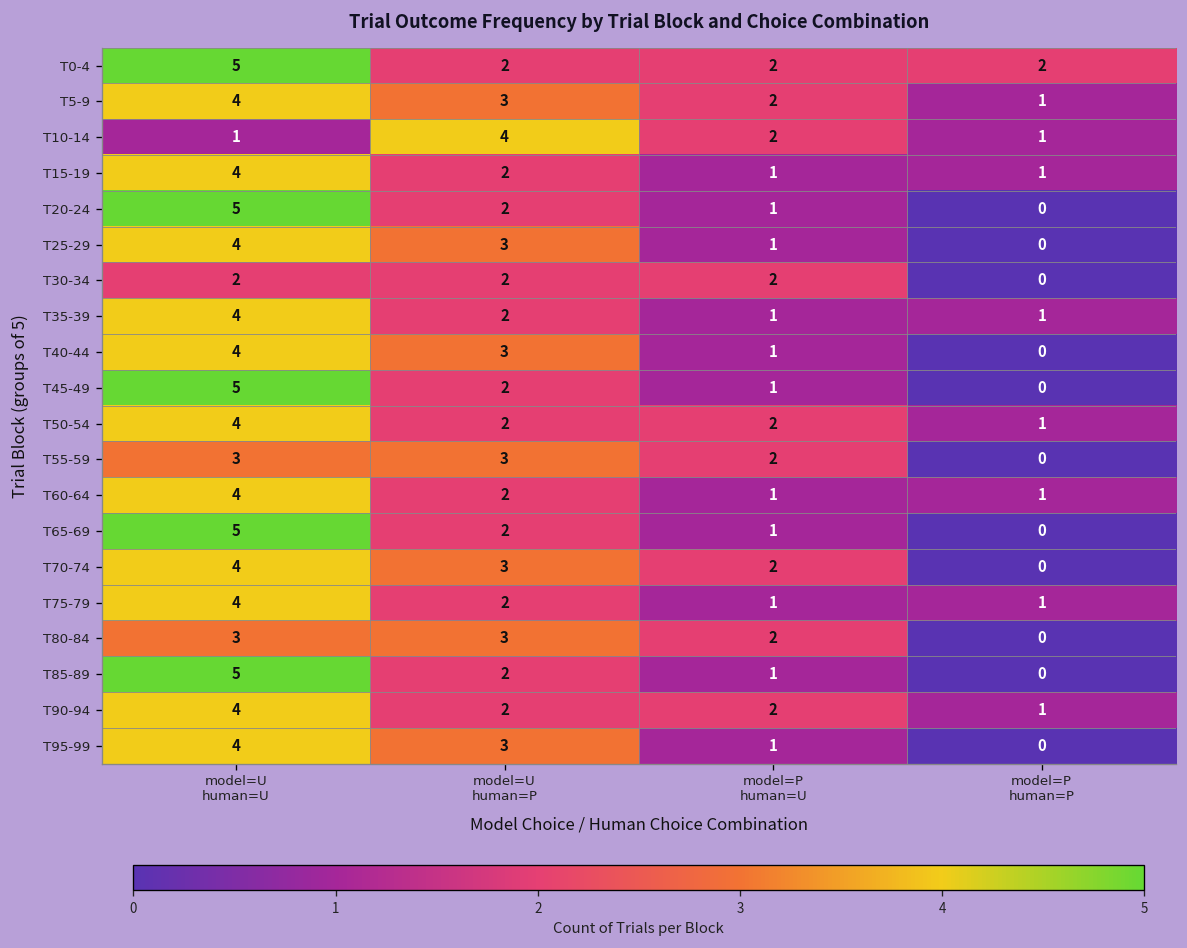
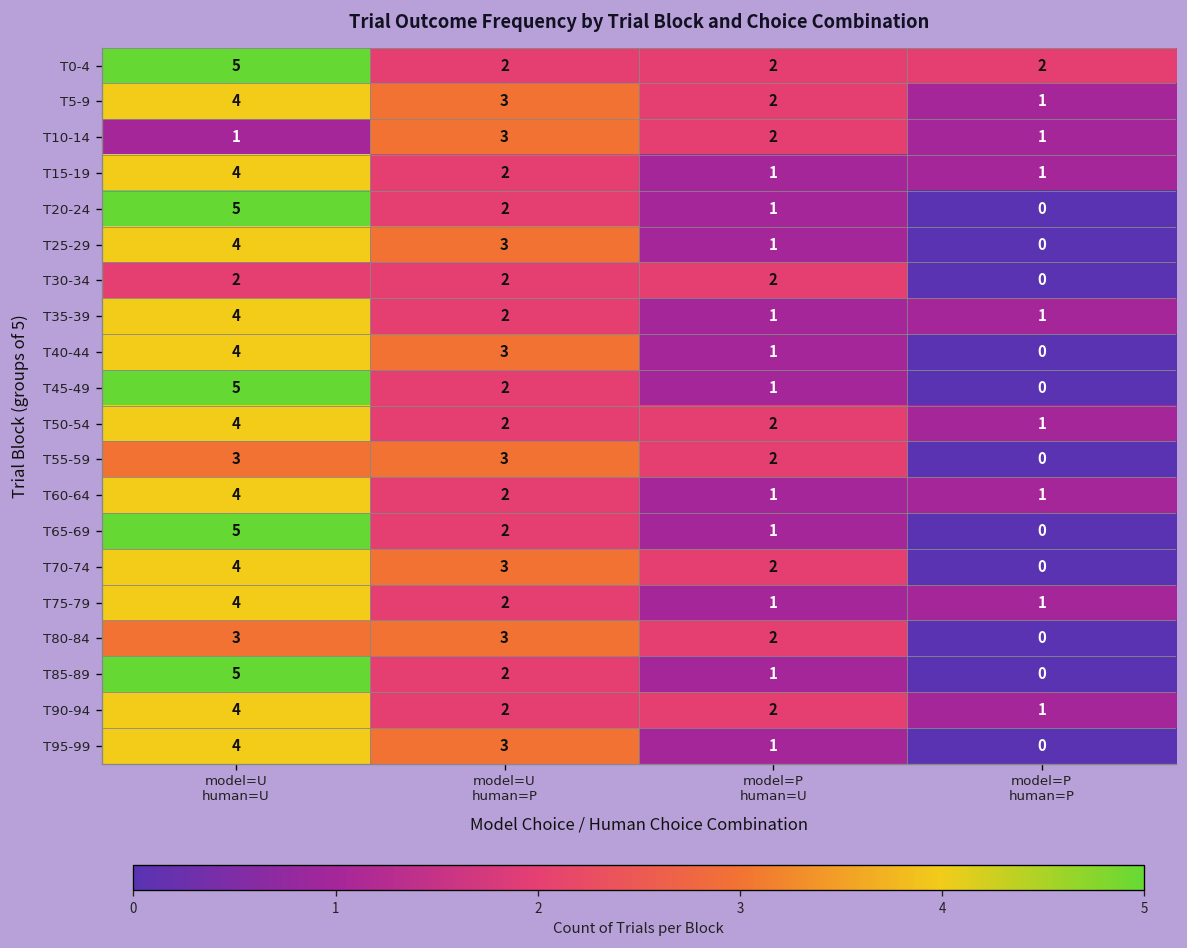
  {
    "T0-4": {
      "model=U human=U": 5,
      "model=U human=P": 2,
      "model=P human=U": 2,
      "model=P human=P": 2
    },
    "T5-9": {
      "model=U human=U": 4,
      "model=U human=P": 3,
      "model=P human=U": 2,
      "model=P human=P": 1
    },
    "T10-14": {
      "model=U human=U": 1,
-     "model=U human=P": 4,
+     "model=U human=P": 3,
      "model=P human=U": 2,
      "model=P human=P": 1
    },
    "T15-19": {
      "model=U human=U": 4,
      "model=U human=P": 2,
      "model=P human=U": 1,
      "model=P human=P": 1
    },
    "T20-24": {
      "model=U human=U": 5,
      "model=U human=P": 2,
      "model=P human=U": 1,
      "model=P human=P": 0
    },
    "T25-29": {
      "model=U human=U": 4,
      "model=U human=P": 3,
      "model=P human=U": 1,
      "model=P human=P": 0
    },
    "T30-34": {
      "model=U human=U": 2,
      "model=U human=P": 2,
      "model=P human=U": 2,
      "model=P human=P": 0
    },
    "T35-39": {
      "model=U human=U": 4,
      "model=U human=P": 2,
      "model=P human=U": 1,
      "model=P human=P": 1
    },
    "T40-44": {
      "model=U human=U": 4,
      "model=U human=P": 3,
      "model=P human=U": 1,
      "model=P human=P": 0
    },
    "T45-49": {
      "model=U human=U": 5,
      "model=U human=P": 2,
      "model=P human=U": 1,
      "model=P human=P": 0
    },
    "T50-54": {
      "model=U human=U": 4,
      "model=U human=P": 2,
      "model=P human=U": 2,
      "model=P human=P": 1
    },
    "T55-59": {
      "model=U human=U": 3,
      "model=U human=P": 3,
      "model=P human=U": 2,
      "model=P human=P": 0
    },
    "T60-64": {
      "model=U human=U": 4,
      "model=U human=P": 2,
      "model=P human=U": 1,
      "model=P human=P": 1
    },
    "T65-69": {
      "model=U human=U": 5,
      "model=U human=P": 2,
      "model=P human=U": 1,
      "model=P human=P": 0
    },
    "T70-74": {
      "model=U human=U": 4,
      "model=U human=P": 3,
      "model=P human=U": 2,
      "model=P human=P": 0
    },
    "T75-79": {
      "model=U human=U": 4,
      "model=U human=P": 2,
      "model=P human=U": 1,
      "model=P human=P": 1
    },
    "T80-84": {
      "model=U human=U": 3,
      "model=U human=P": 3,
      "model=P human=U": 2,
      "model=P human=P": 0
    },
    "T85-89": {
      "model=U human=U": 5,
      "model=U human=P": 2,
      "model=P human=U": 1,
      "model=P human=P": 0
    },
    "T90-94": {
      "model=U human=U": 4,
      "model=U human=P": 2,
      "model=P human=U": 2,
      "model=P human=P": 1
    },
    "T95-99": {
      "model=U human=U": 4,
      "model=U human=P": 3,
      "model=P human=U": 1,
      "model=P human=P": 0
    }
  }
